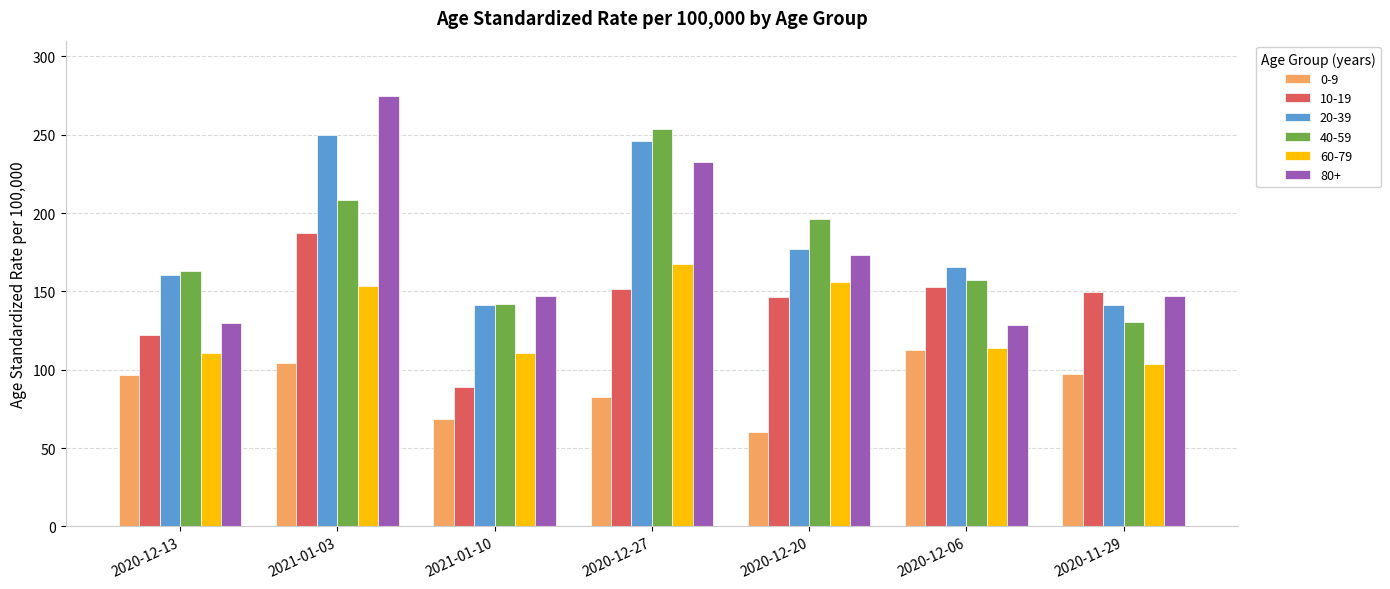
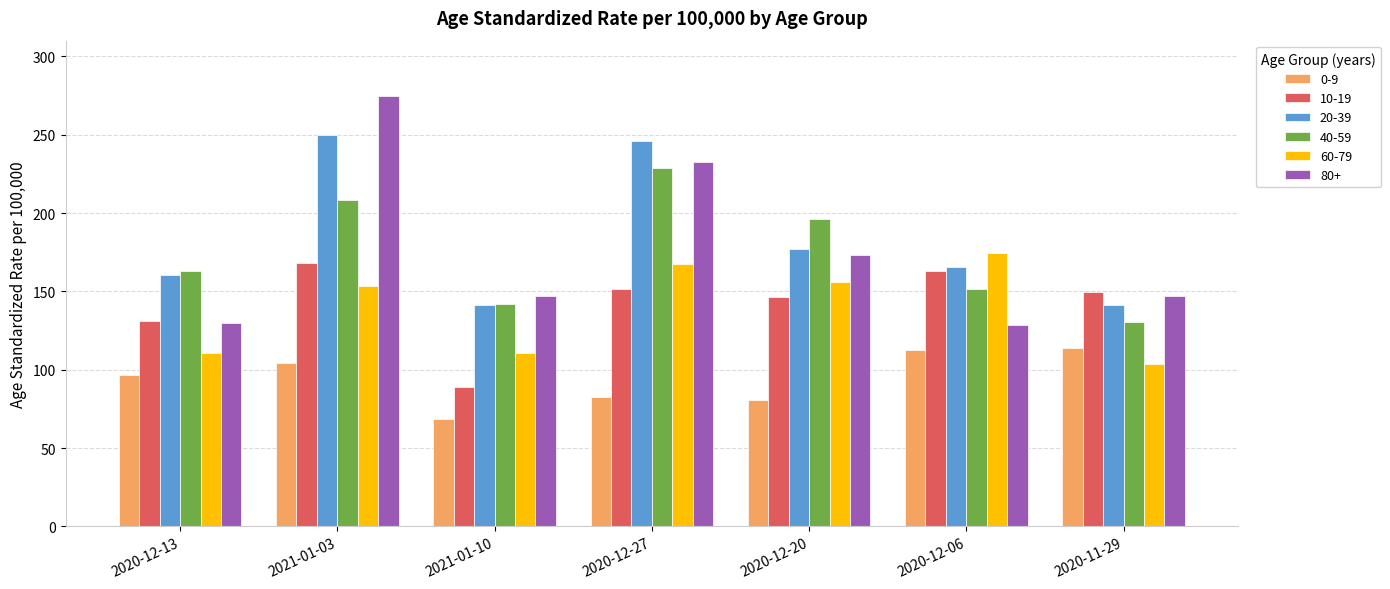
  {
    "0-9": {
      "2020-12-13": 97,
      "2021-01-03": 104,
      "2021-01-10": 69,
      "2020-12-27": 82,
-     "2020-12-20": 60,
+     "2020-12-20": 81,
      "2020-12-06": 112,
-     "2020-11-29": 97
+     "2020-11-29": 114
    },
    "10-19": {
-     "2020-12-13": 122,
-     "2021-01-03": 187,
+     "2020-12-13": 131,
+     "2021-01-03": 168,
      "2021-01-10": 89,
      "2020-12-27": 151,
      "2020-12-20": 146,
-     "2020-12-06": 153,
+     "2020-12-06": 163,
      "2020-11-29": 150
    },
    "20-39": {
      "2020-12-13": 160,
      "2021-01-03": 250,
      "2021-01-10": 141,
      "2020-12-27": 246,
      "2020-12-20": 177,
      "2020-12-06": 166,
      "2020-11-29": 141
    },
    "40-59": {
      "2020-12-13": 163,
      "2021-01-03": 208,
      "2021-01-10": 142,
-     "2020-12-27": 254,
+     "2020-12-27": 229,
      "2020-12-20": 196,
-     "2020-12-06": 157,
+     "2020-12-06": 151,
      "2020-11-29": 130
    },
    "60-79": {
      "2020-12-13": 111,
      "2021-01-03": 153,
      "2021-01-10": 111,
      "2020-12-27": 167,
      "2020-12-20": 156,
-     "2020-12-06": 114,
+     "2020-12-06": 175,
      "2020-11-29": 104
    },
    "80+": {
      "2020-12-13": 130,
      "2021-01-03": 275,
      "2021-01-10": 147,
      "2020-12-27": 232,
      "2020-12-20": 173,
      "2020-12-06": 129,
      "2020-11-29": 147
    }
  }
